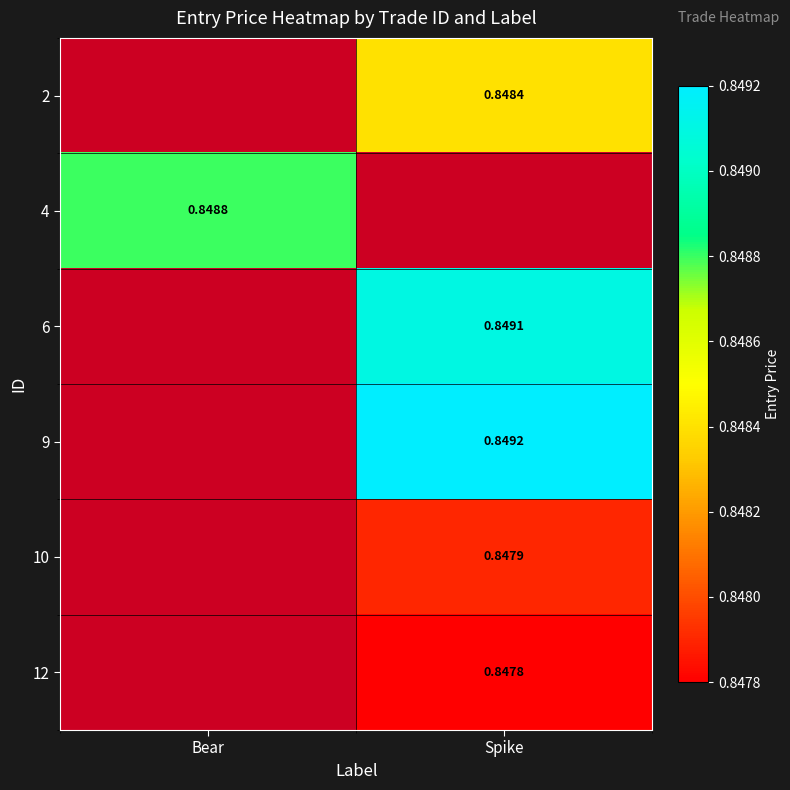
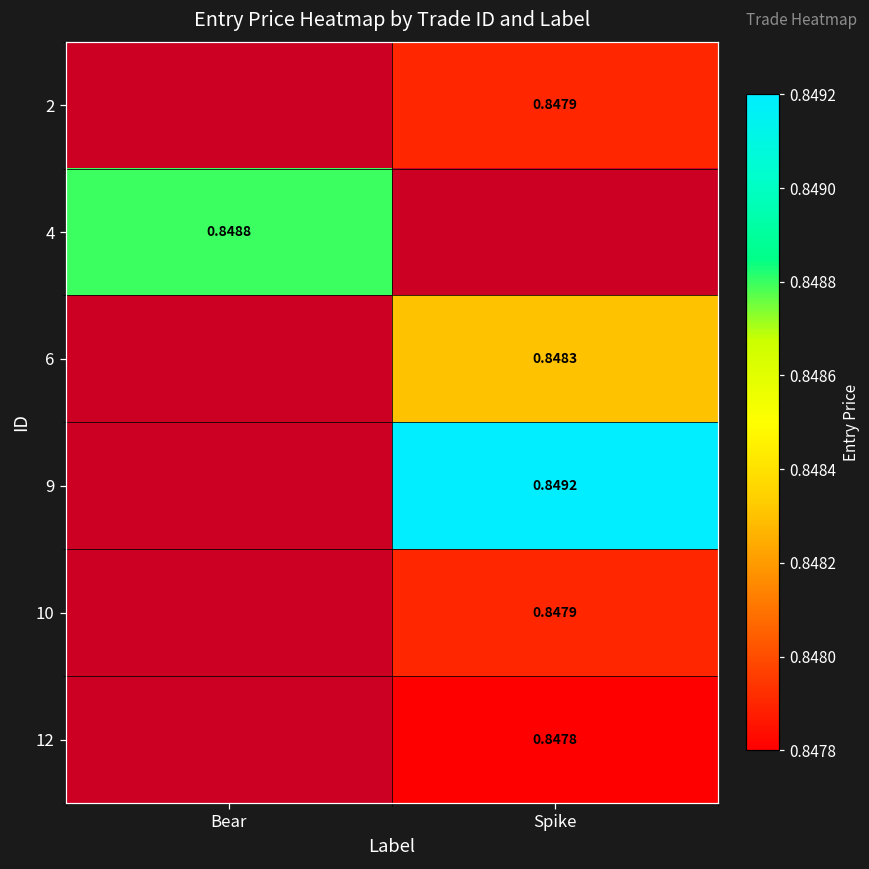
  {
    "2": {
-     "Spike": 0.8484
+     "Spike": 0.8479
    },
    "4": {
      "Bear": 0.8488
    },
    "6": {
-     "Spike": 0.8491
+     "Spike": 0.8483
    },
    "9": {
      "Spike": 0.8492
    },
    "10": {
      "Spike": 0.8479
    },
    "12": {
      "Spike": 0.8478
    }
  }
